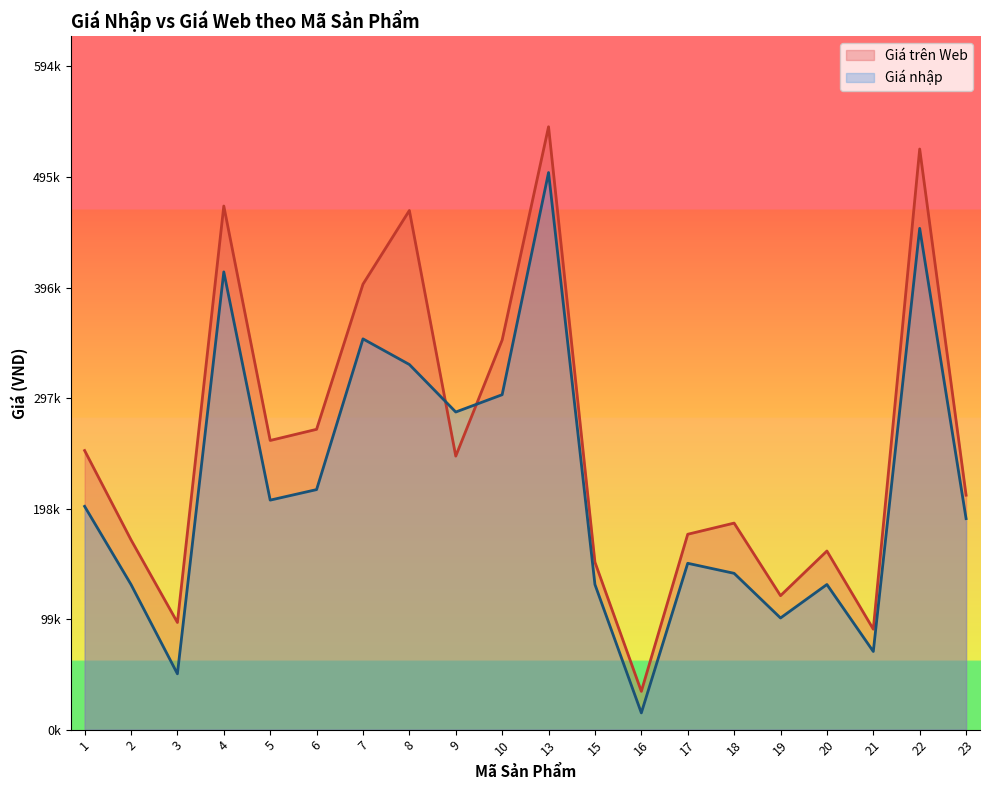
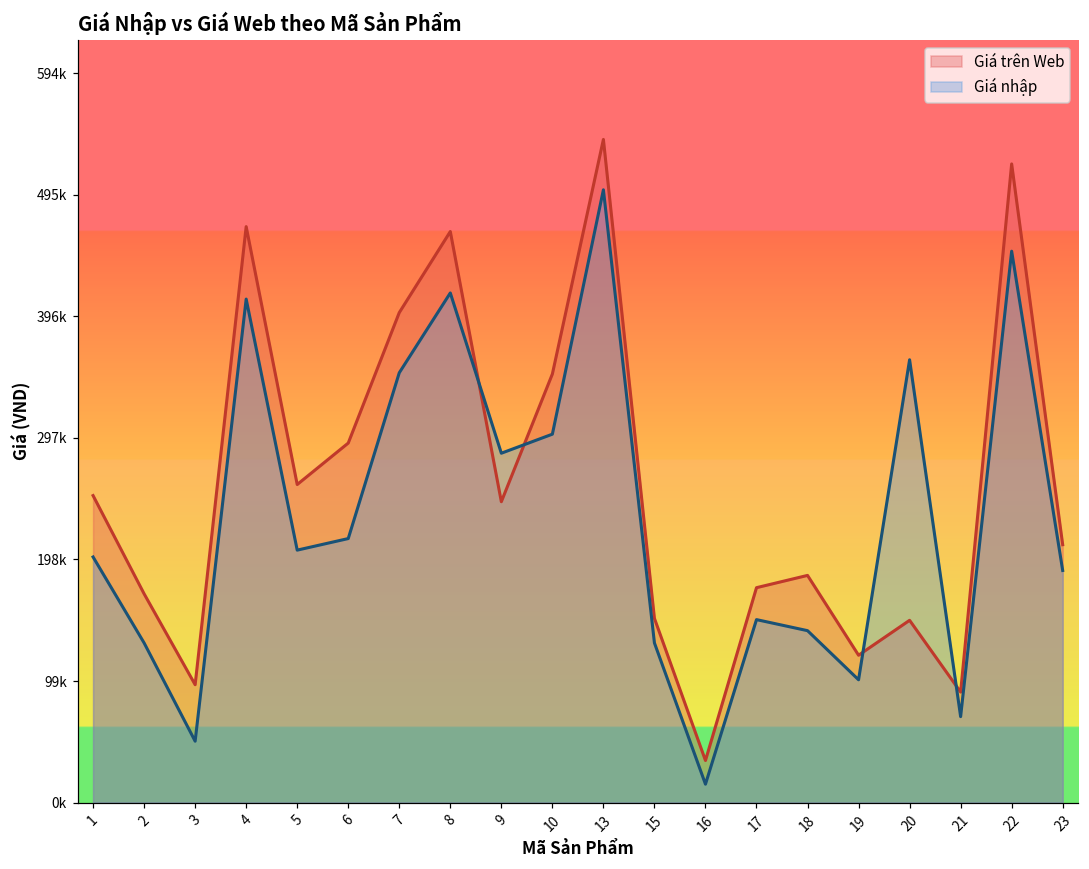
  {
    "Giá trên Web": {
      "1": 250000,
      "2": 170000,
      "3": 96000,
      "4": 469000,
      "5": 259000,
-     "6": 269000,
+     "6": 293000,
      "7": 399000,
      "8": 465000,
      "9": 245000,
      "10": 349000,
      "13": 540000,
      "15": 150000,
      "16": 34000,
      "17": 175000,
      "18": 185000,
      "19": 120000,
-     "20": 160000,
+     "20": 148000,
      "21": 90000,
      "22": 520000,
      "23": 210000
    },
    "Giá nhập": {
      "1": 200000,
      "2": 130000,
      "3": 50000,
      "4": 410000,
      "5": 206000,
      "6": 215000,
      "7": 350000,
-     "8": 327000,
+     "8": 415000,
      "9": 284000,
      "10": 300000,
      "13": 499000,
      "15": 130000,
      "16": 15000,
      "17": 149000,
      "18": 140000,
      "19": 100000,
-     "20": 130000,
+     "20": 361000,
      "21": 70000,
      "22": 449000,
      "23": 189000
    }
  }
